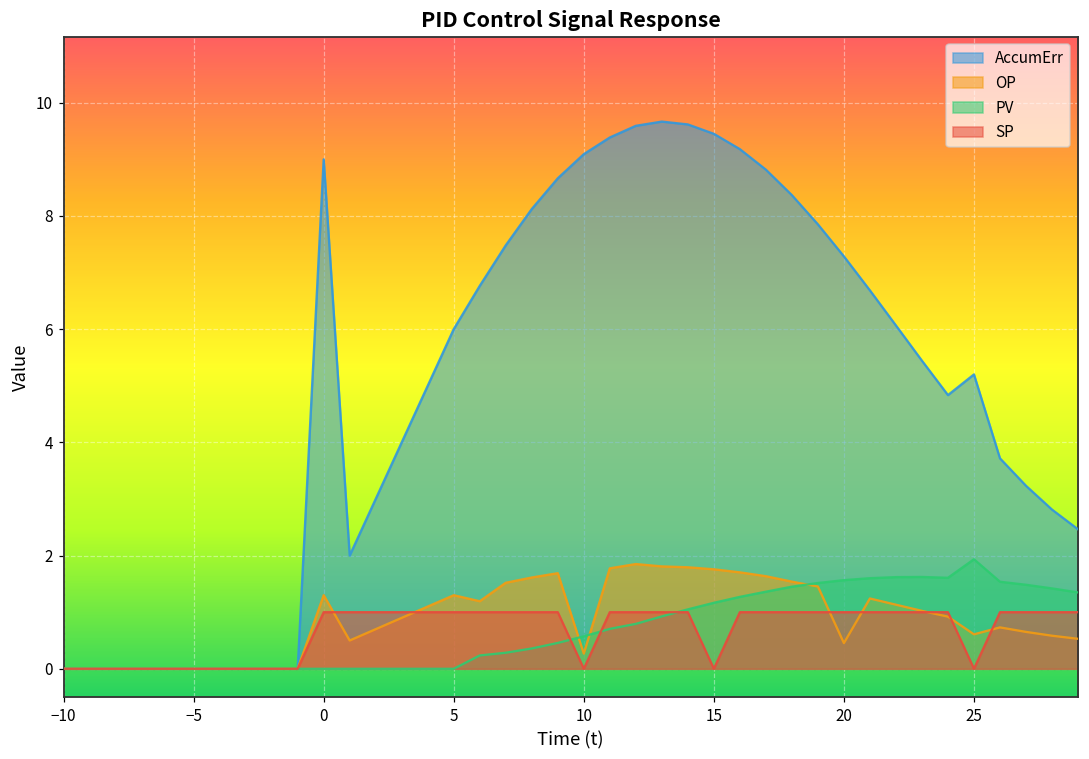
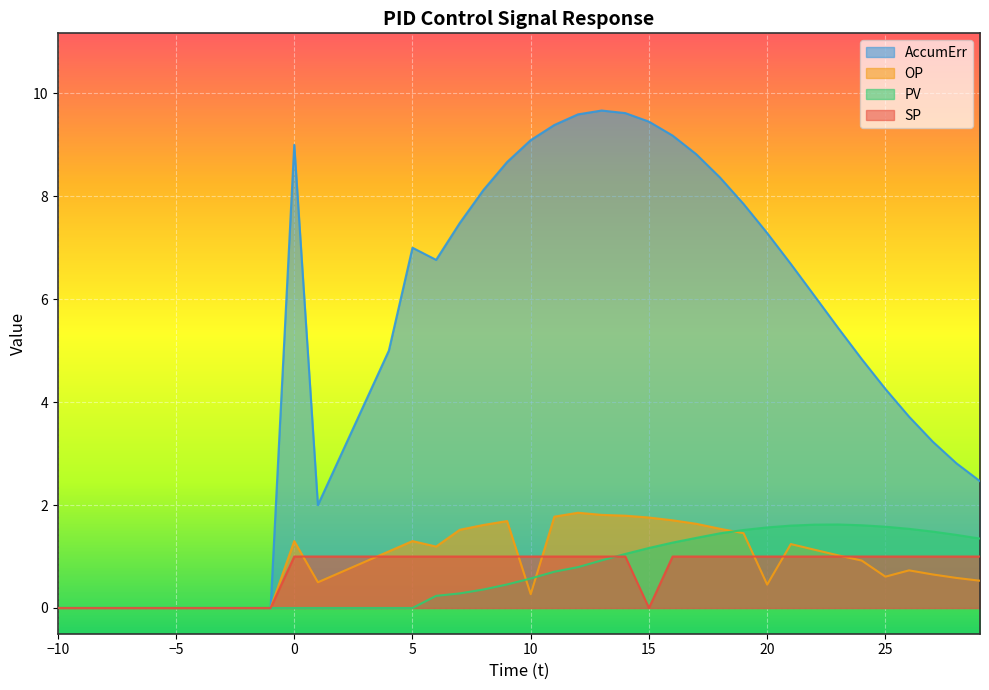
  {
    "AccumErr": {
      "0": 9.0,
-     "5": 6,
+     "5": 7,
      "10": 9.1,
      "15": 9.5,
      "20": 7.3,
-     "25": 5.2
+     "25": 4.3
    },
    "OP": {
      "0": 1.3,
      "5": 1.3,
      "10": 0.3,
      "15": 1.8,
      "20": 0.5,
      "25": 0.6
    },
    "PV": {
      "0": 0.0,
      "5": 0.0,
      "10": 0.6,
      "15": 1.2,
      "20": 1.6,
-     "25": 1.9
+     "25": 1.6
    },
    "SP": {
      "0": 1,
      "5": 1,
-     "10": 0,
+     "10": 1,
      "15": 0,
      "20": 1,
-     "25": 0
+     "25": 1
    }
  }
